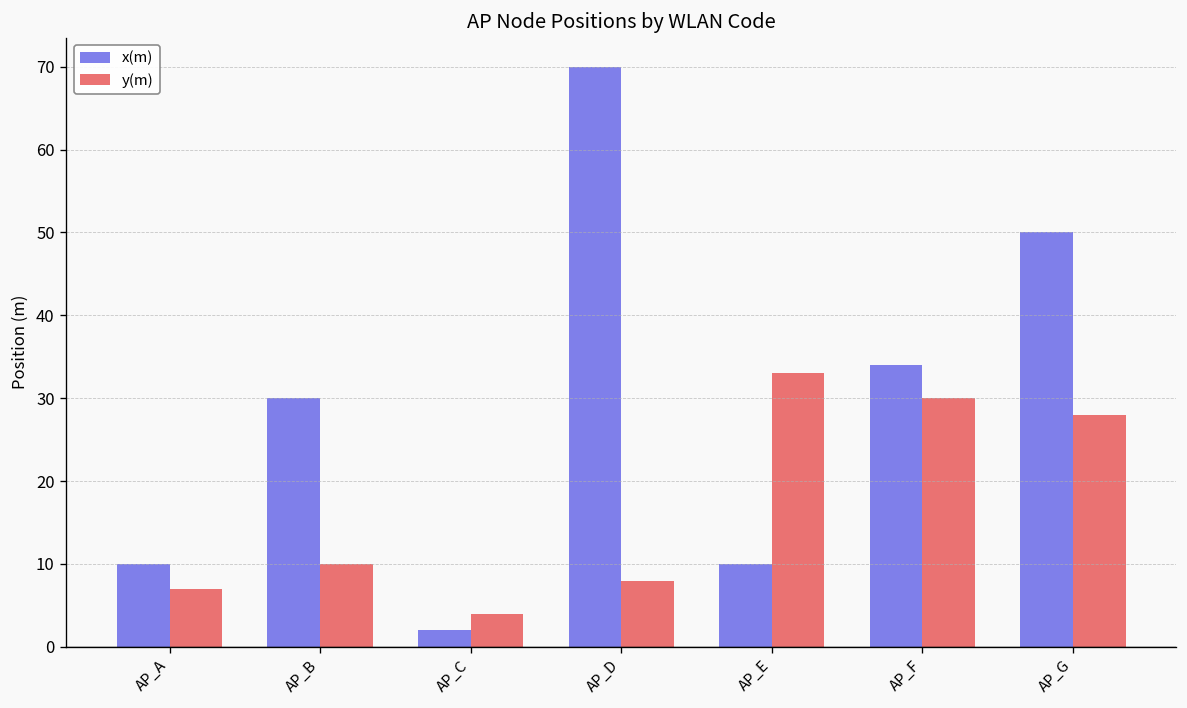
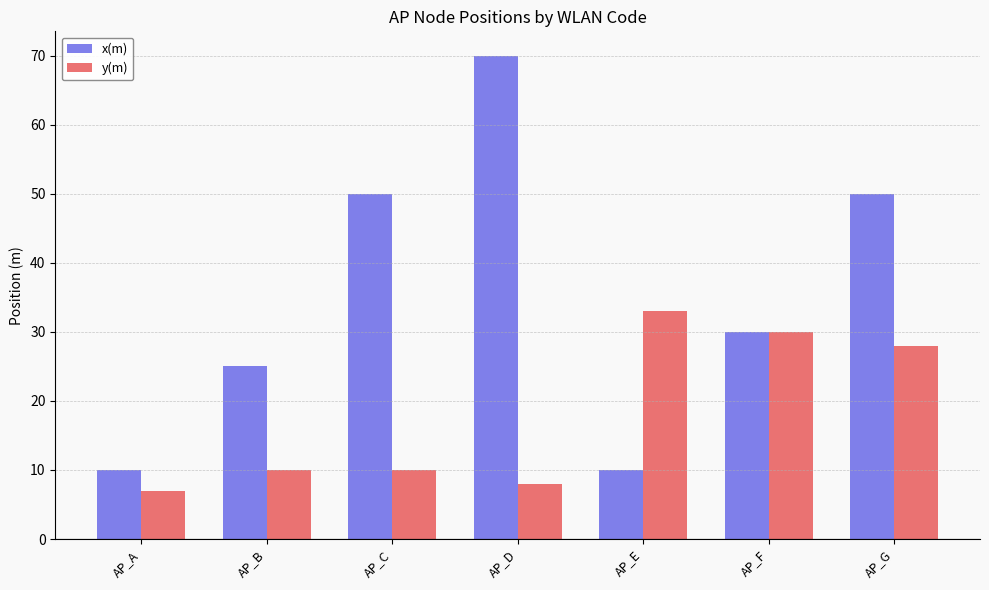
  {
    "x(m)": {
      "AP_A": 10,
-     "AP_B": 30,
-     "AP_C": 2,
+     "AP_B": 25,
+     "AP_C": 50,
      "AP_D": 70,
      "AP_E": 10,
-     "AP_F": 34,
+     "AP_F": 30,
      "AP_G": 50
    },
    "y(m)": {
      "AP_A": 7,
      "AP_B": 10,
-     "AP_C": 4,
+     "AP_C": 10,
      "AP_D": 8,
      "AP_E": 33,
      "AP_F": 30,
      "AP_G": 28
    }
  }
